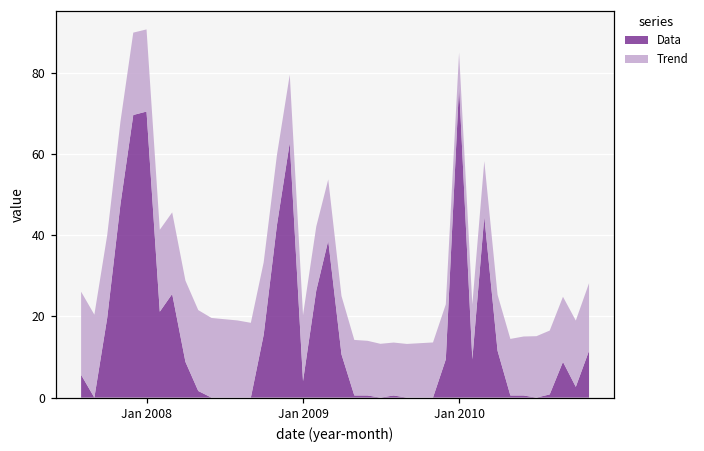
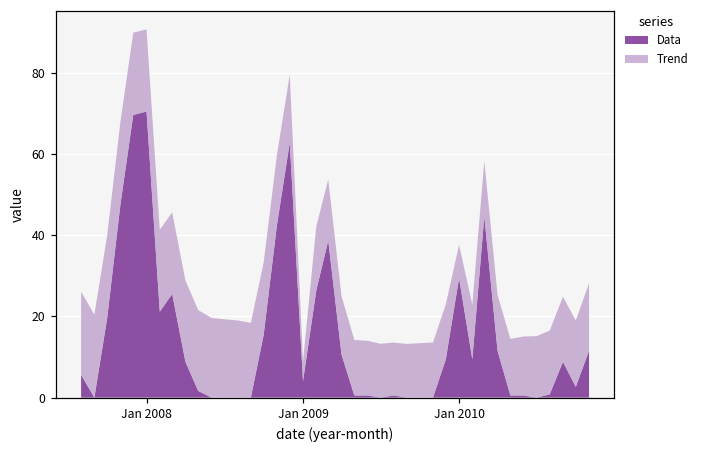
  {
    "Data": {
      "Jan 2008": 70,
      "Jan 2009": 4,
-     "Jan 2010": 77
+     "Jan 2010": 29
    },
    "Trend": {
      "Jan 2008": 20,
-     "Jan 2009": 16,
+     "Jan 2009": 5,
      "Jan 2010": 8
    }
  }
